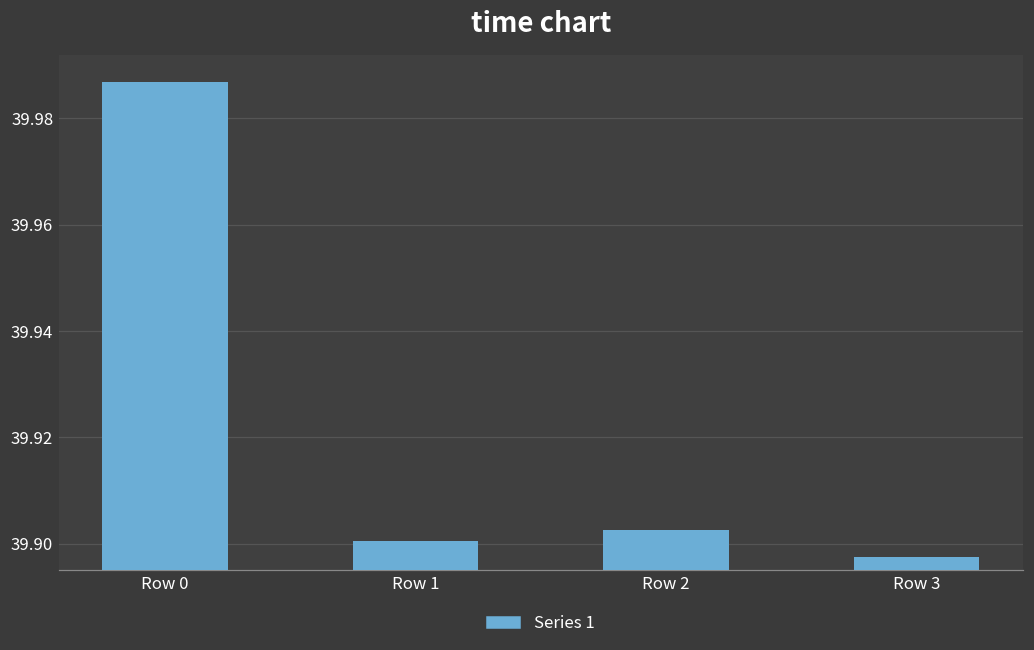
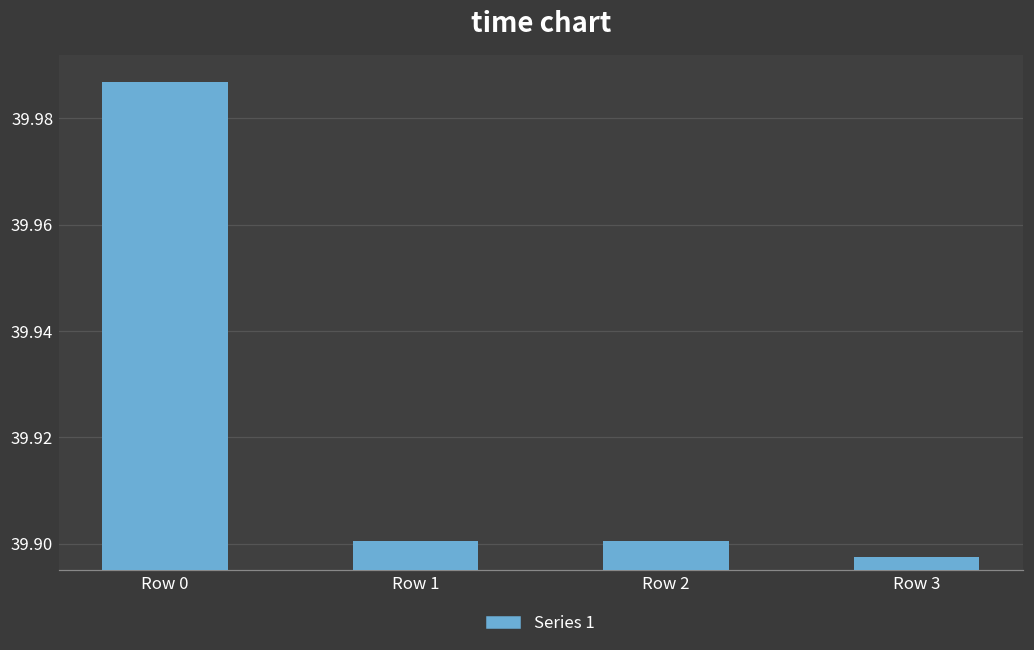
  {
    "Row 0": 39.987,
    "Row 1": 39.900,
-   "Row 2": 39.903,
+   "Row 2": 39.901,
    "Row 3": 39.898
  }
